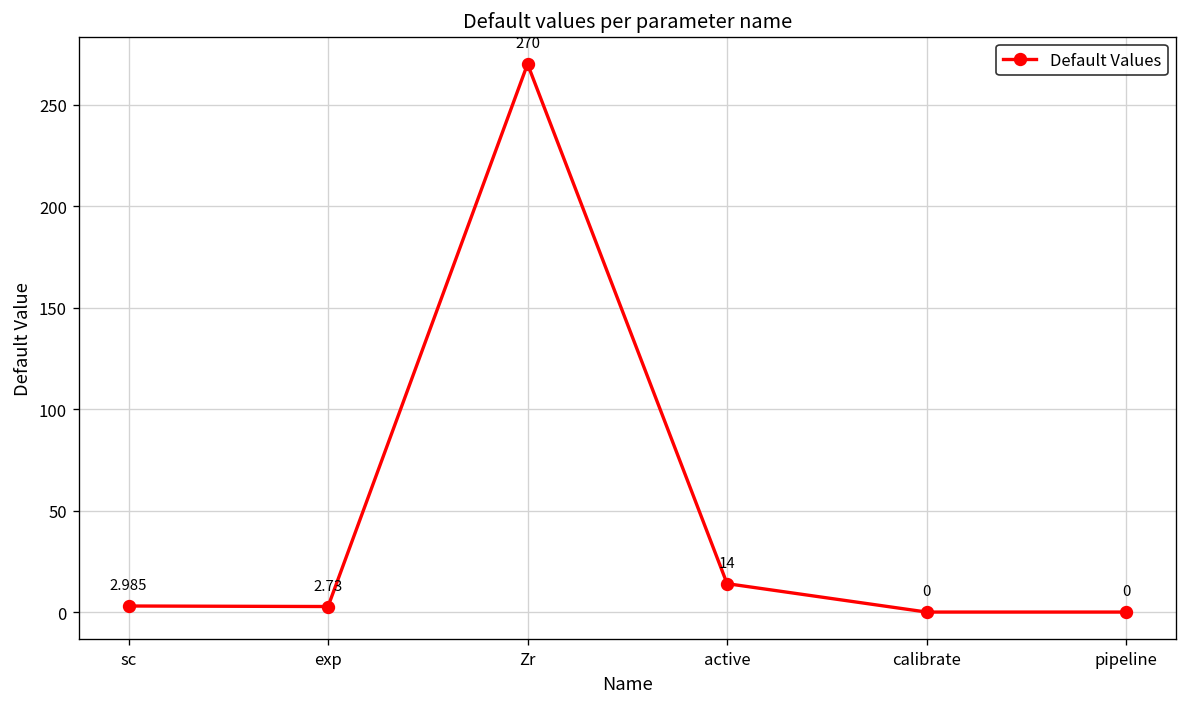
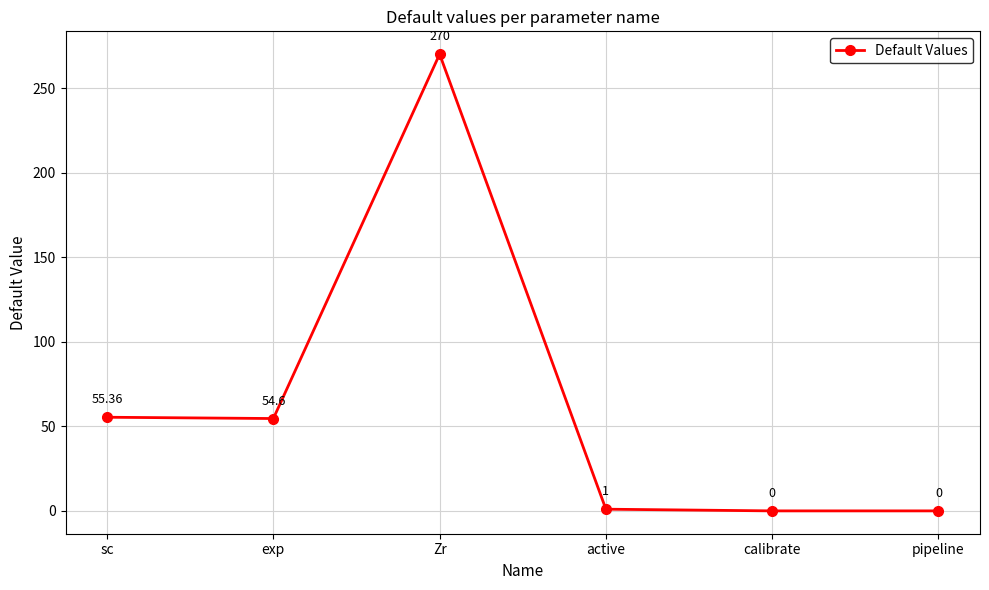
  {
-   "sc": 2.985,
-   "exp": 2.73,
+   "sc": 55.36,
+   "exp": 54.6,
    "Zr": 270,
-   "active": 14,
+   "active": 1,
    "calibrate": 0,
    "pipeline": 0
  }
